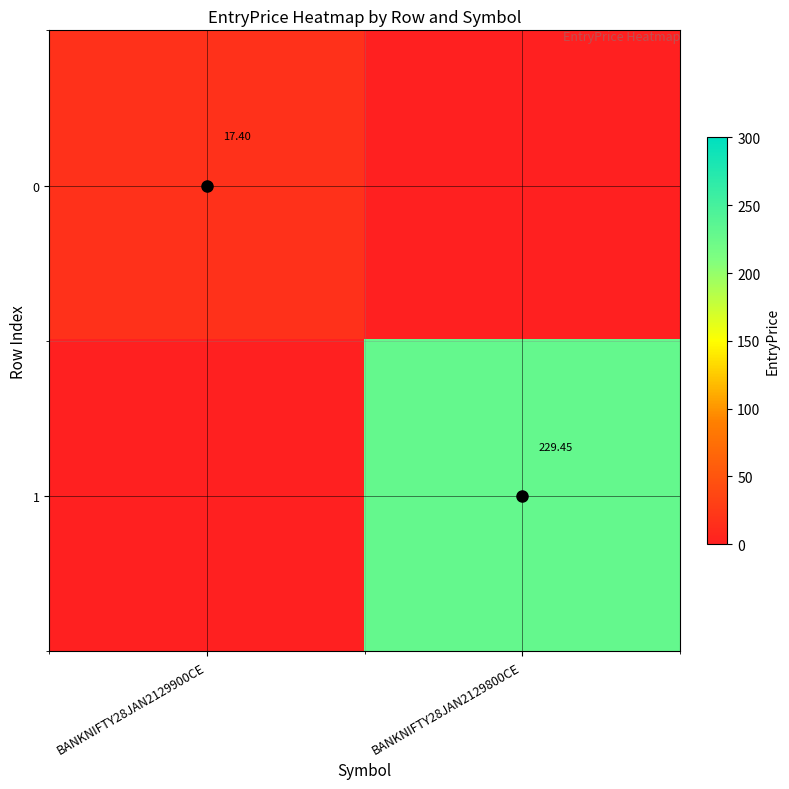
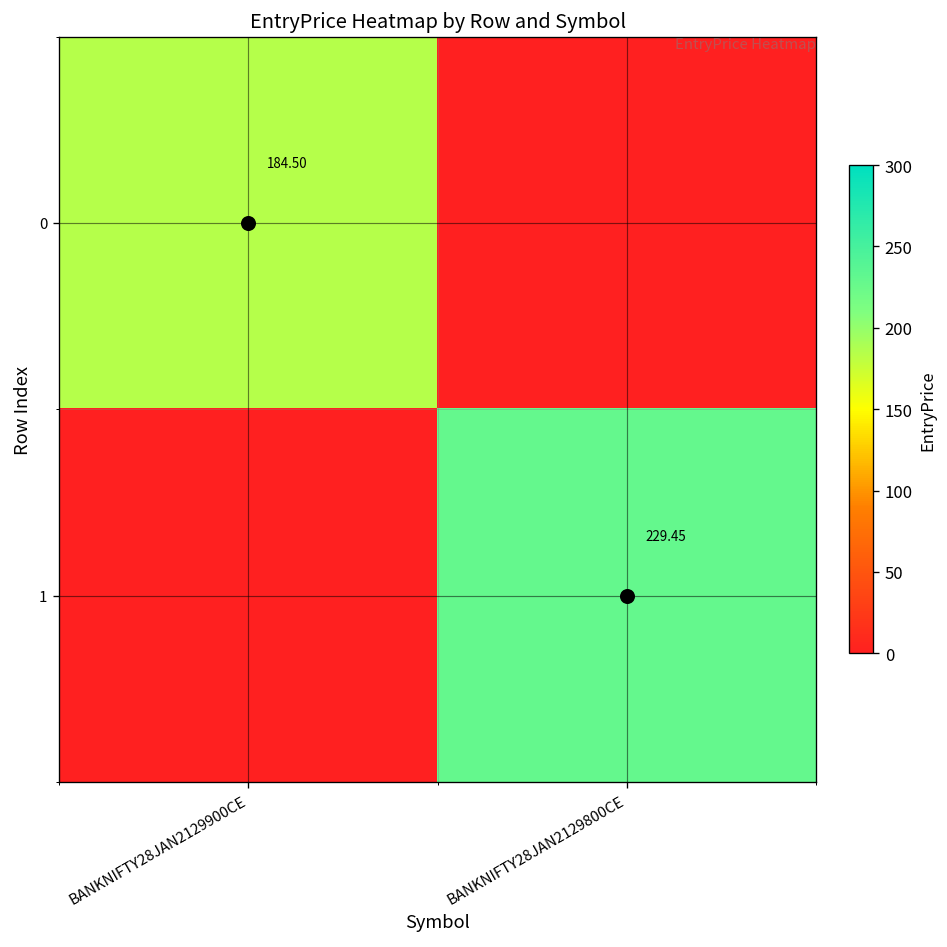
  {
    "0": {
-     "BANKNIFTY28JAN2129900CE": 17.40
+     "BANKNIFTY28JAN2129900CE": 184.50
    },
    "1": {
      "BANKNIFTY28JAN2129800CE": 229.45
    }
  }
